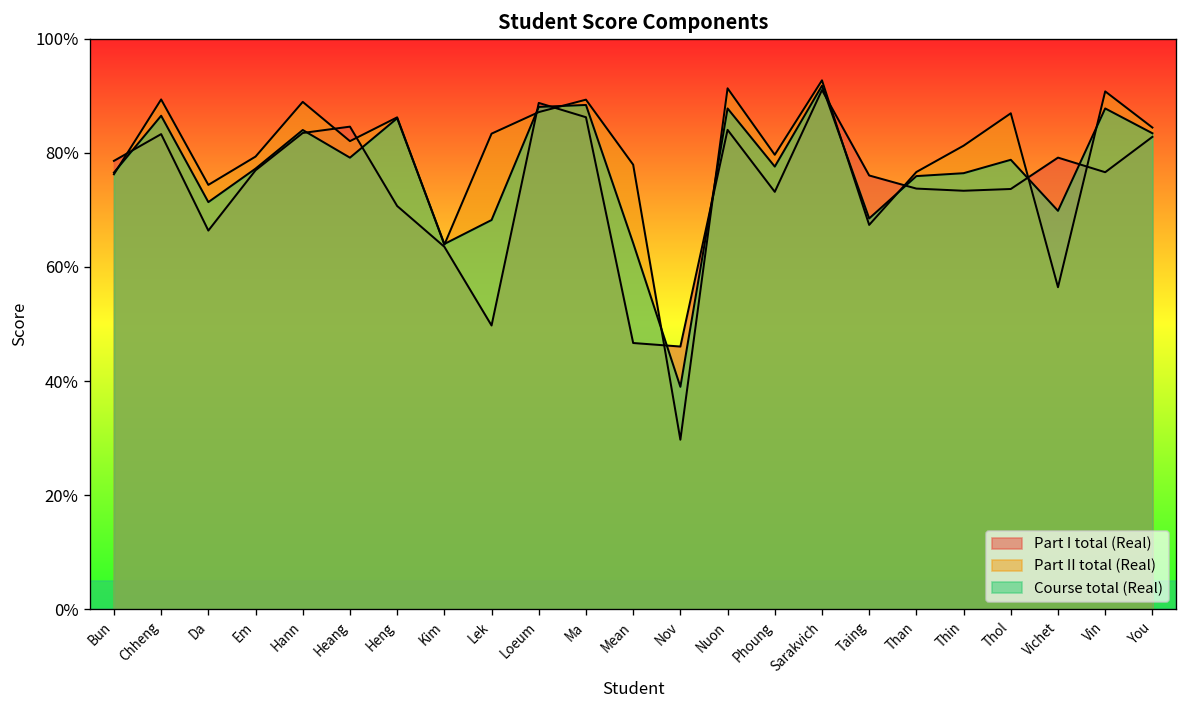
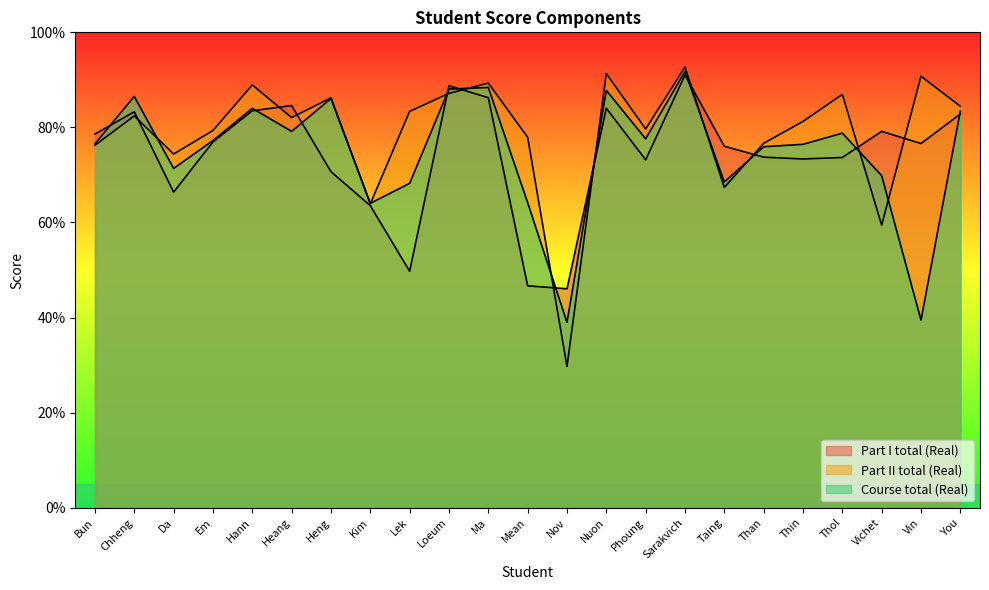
  {
    "Part I total (Real)": {
      "Bun": "79%",
      "Chheng": "83%",
      "Da": "66%",
      "Heang": "85%",
      "Heng": "71%",
      "Lek": "50%",
      "Loeum": "89%",
      "Ma": "86%",
      "Mean": "47%",
      "Nov": "46%",
      "Nuon": "84%",
      "Phoung": "73%",
      "Sarakvich": "91%",
      "Taing": "76%",
      "Than": "74%",
      "Thin": "73%",
      "Thol": "74%",
      "Vichet": "79%",
      "Vin": "77%",
      "You": "83%"
    },
    "Part II total (Real)": {
-     "Chheng": "89%",
+     "Chheng": "82%",
      "Da": "74%",
      "Em": "79%",
      "Hann": "89%",
      "Heang": "82%",
      "Lek": "83%",
      "Loeum": "87%",
      "Ma": "89%",
      "Mean": "78%",
      "Nov": "30%",
      "Nuon": "91%",
      "Phoung": "80%",
      "Sarakvich": "93%",
      "Taing": "67%",
      "Than": "77%",
      "Thin": "81%",
      "Thol": "87%",
-     "Vichet": "56%",
+     "Vichet": "59%",
      "Vin": "91%",
      "You": "84%"
    },
    "Course total (Real)": {
      "Chheng": "87%",
      "Da": "71%",
      "Heang": "79%",
      "Lek": "68%",
      "Loeum": "88%",
      "Ma": "88%",
      "Mean": "64%",
      "Nov": "39%",
      "Nuon": "88%",
      "Phoung": "78%",
      "Sarakvich": "92%",
      "Taing": "69%",
      "Than": "76%",
      "Thin": "76%",
      "Thol": "79%",
      "Vichet": "70%",
-     "Vin": "88%",
+     "Vin": "39%",
      "You": "83%"
    }
  }
